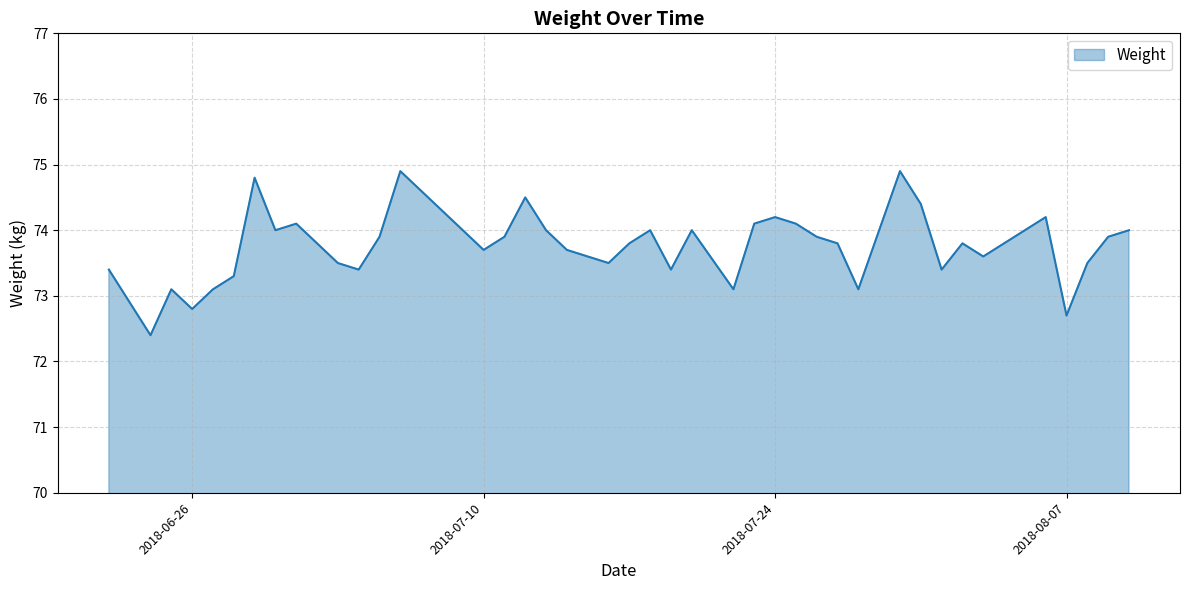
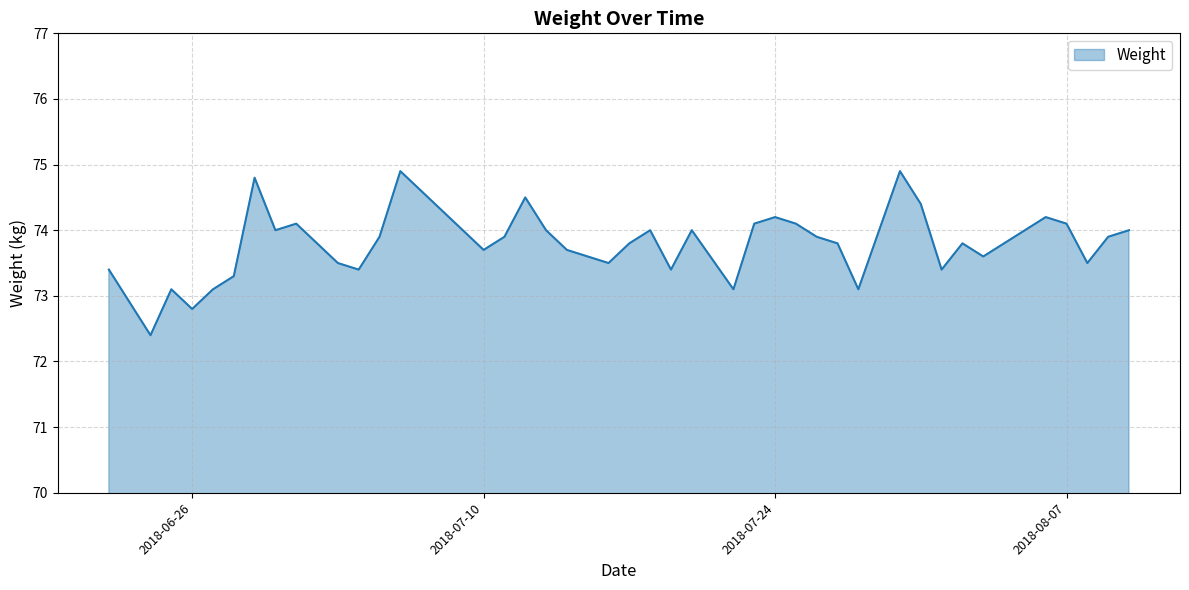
  {
    "2018-06-26": 72.8,
    "2018-07-10": 73.7,
    "2018-07-24": 74.2,
-   "2018-08-07": 72.7
+   "2018-08-07": 74.1
  }
